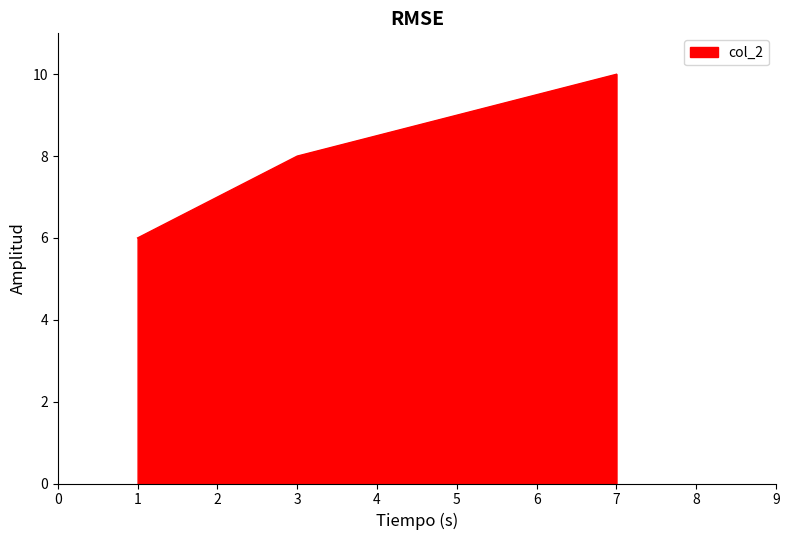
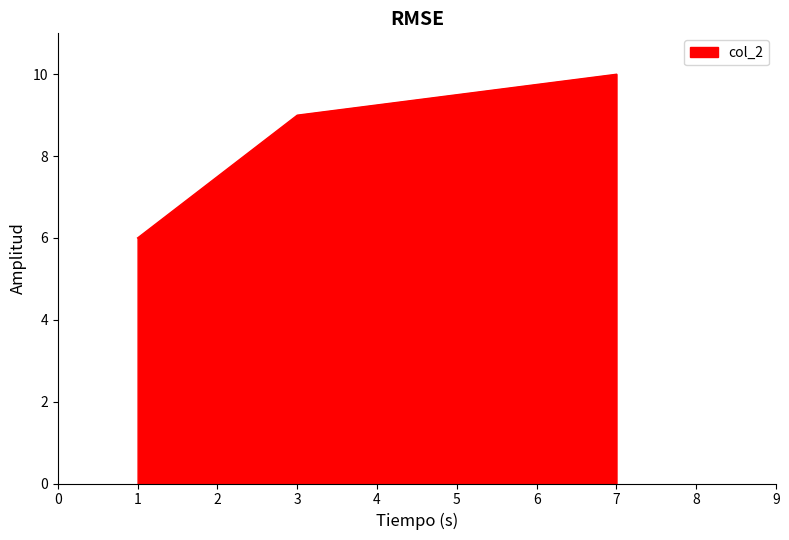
  {
    "1": 6,
-   "3": 8,
+   "3": 9,
    "7": 10
  }
